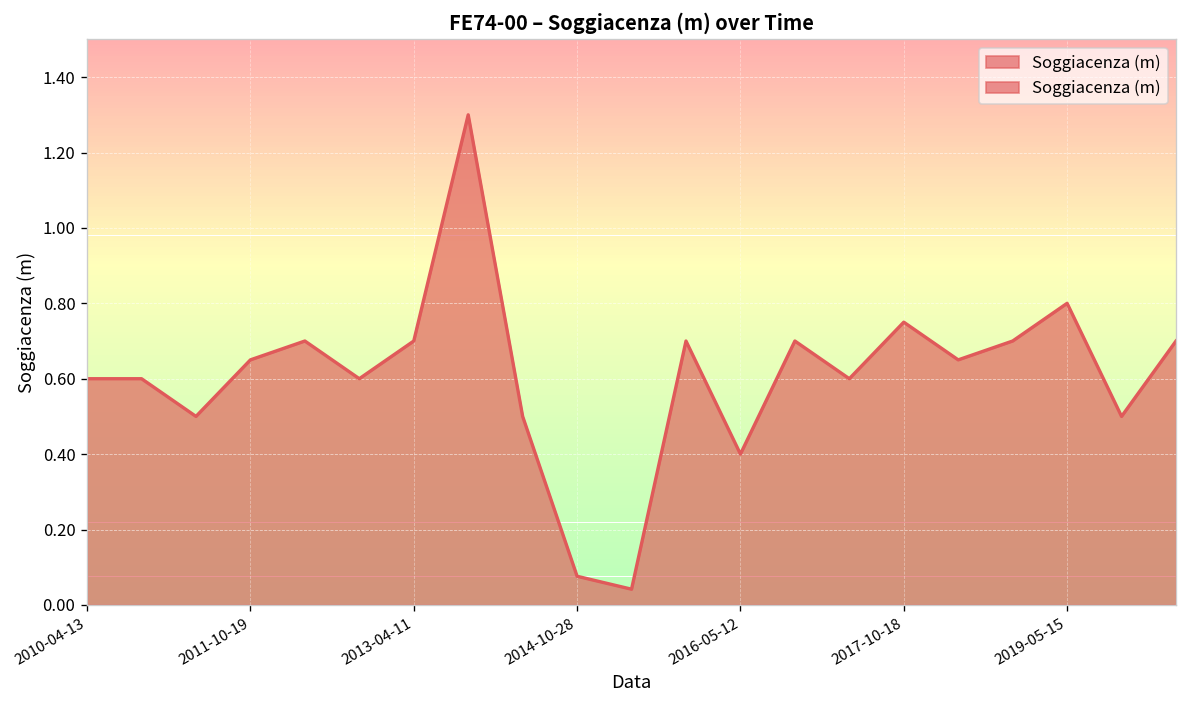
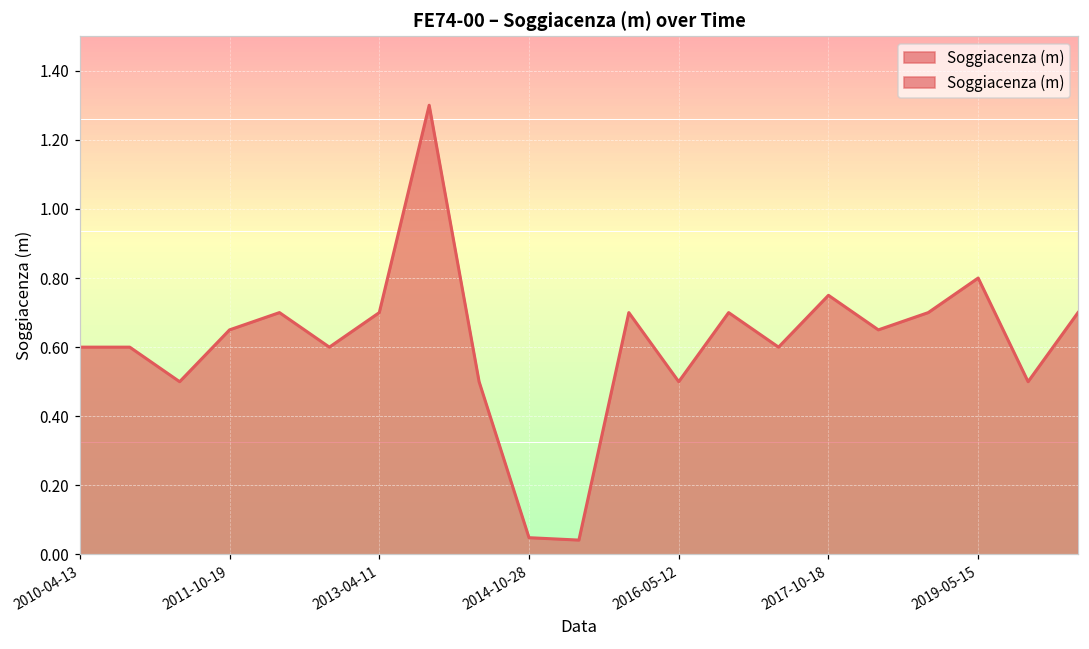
  {
    "2010-04-13": 0.60,
    "2011-10-19": 0.65,
    "2013-04-11": 0.70,
-   "2014-10-28": 0.08,
-   "2016-05-12": 0.4,
+   "2014-10-28": 0.05,
+   "2016-05-12": 0.5,
    "2017-10-18": 0.75,
    "2019-05-15": 0.80
  }
